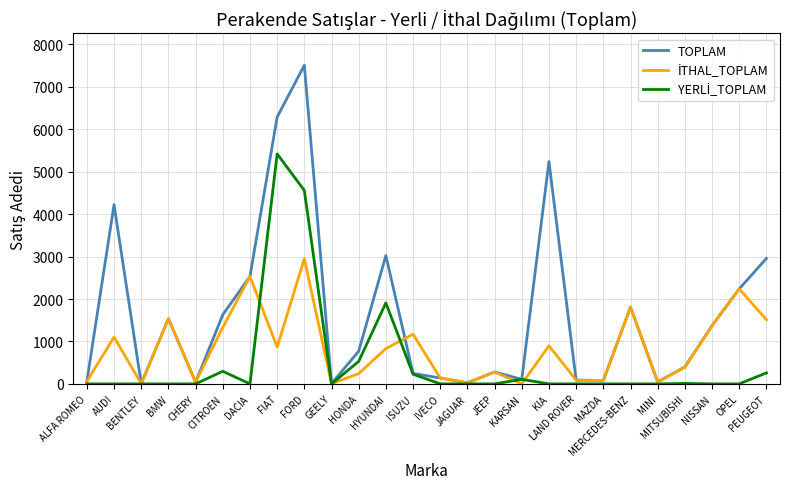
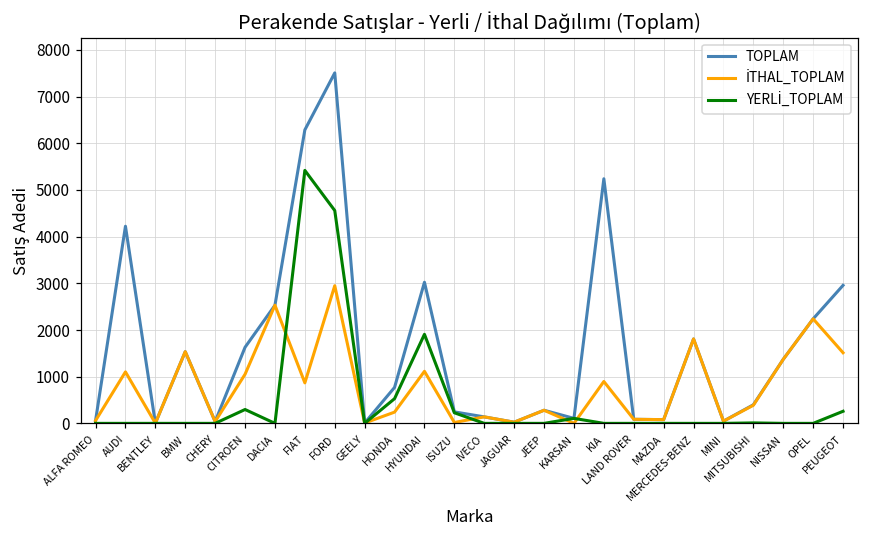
  {
    "TOPLAM": {
      "AUDI": 4200,
      "CITROEN": 1600,
      "FIAT": 6300,
      "FORD": 7500,
      "HONDA": 800,
      "HYUNDAI": 3000,
      "KIA": 5200,
      "PEUGEOT": 3000
    },
    "İTHAL_TOPLAM": {
      "AUDI": 1100,
-     "CITROEN": 1300,
+     "CITROEN": 1100,
      "FIAT": 900,
      "FORD": 2900,
      "HONDA": 200,
-     "HYUNDAI": 800,
-     "ISUZU": 1200,
+     "HYUNDAI": 1100,
+     "ISUZU": 0,
      "KARSAN": 0,
      "KIA": 900,
      "PEUGEOT": 1500
    },
    "YERLİ_TOPLAM": {
      "AUDI": 0,
      "BMW": 0,
      "CITROEN": 300,
      "DACIA": 0,
      "FIAT": 5400,
      "FORD": 4600,
      "HONDA": 500,
      "HYUNDAI": 1900,
      "IVECO": 0,
      "JEEP": 0,
      "KIA": 0,
      "LAND ROVER": 0,
      "MAZDA": 0,
      "MERCEDES-BENZ": 0,
      "MITSUBISHI": 0,
      "NISSAN": 0,
      "OPEL": 0,
      "PEUGEOT": 300
    }
  }
